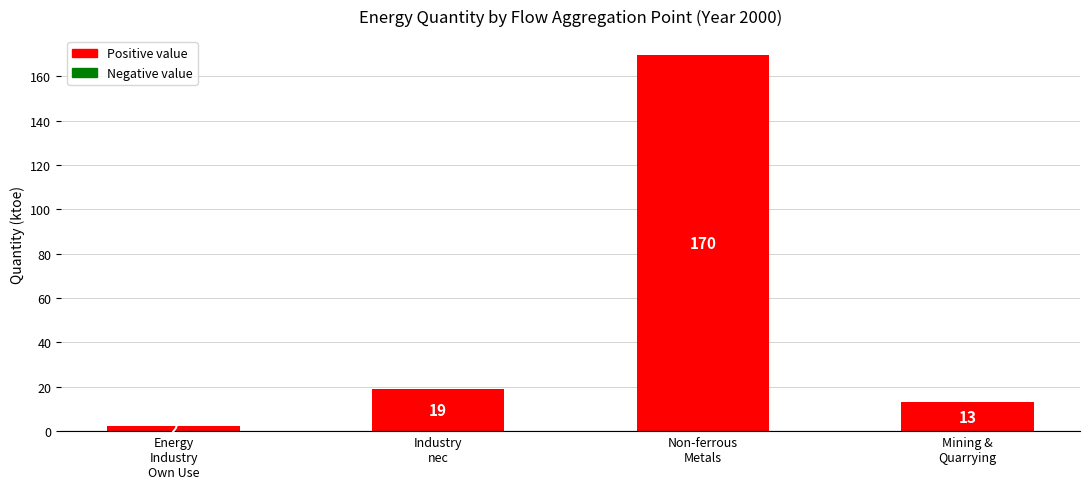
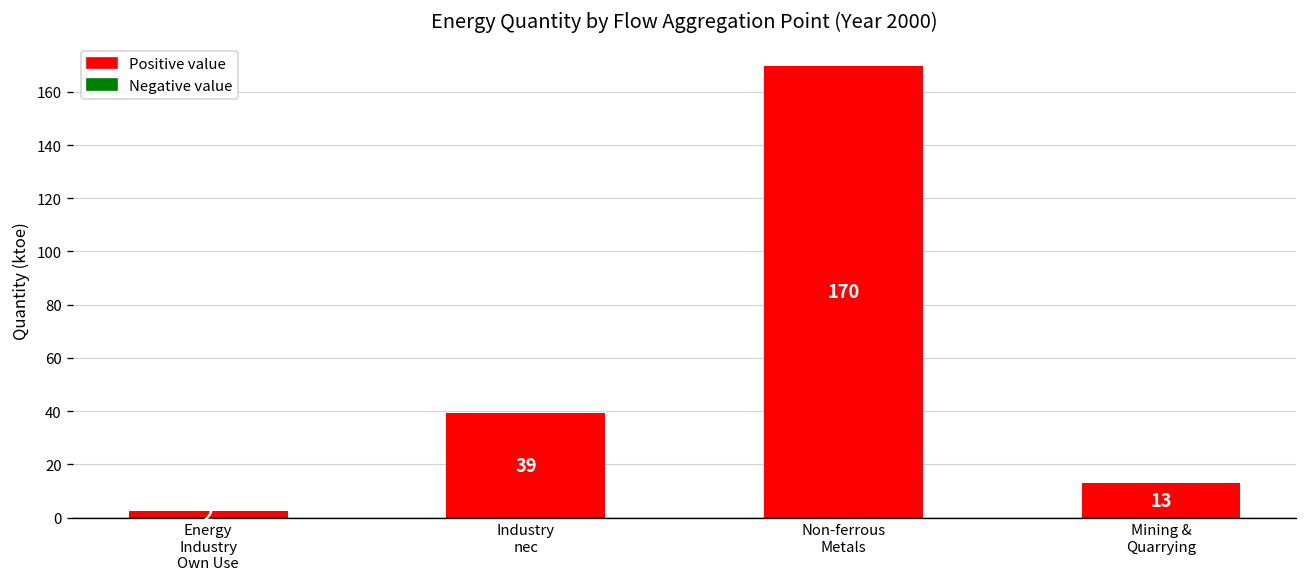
  {
-   "Industry nec": 19,
+   "Industry nec": 39,
    "Non-ferrous Metals": 170,
    "Mining & Quarrying": 13
  }
